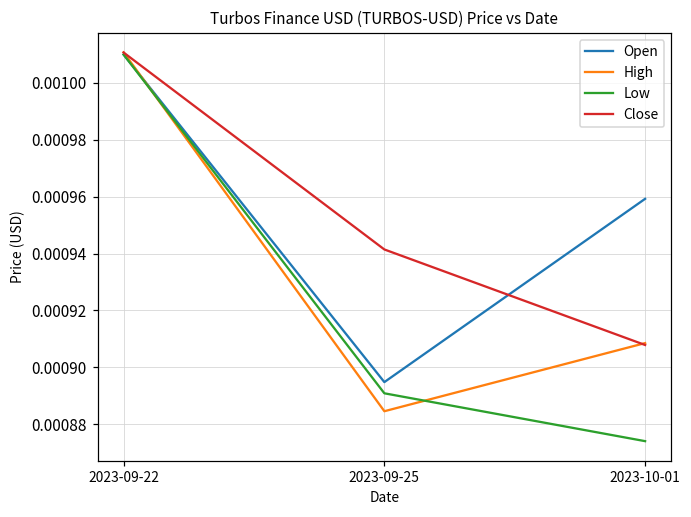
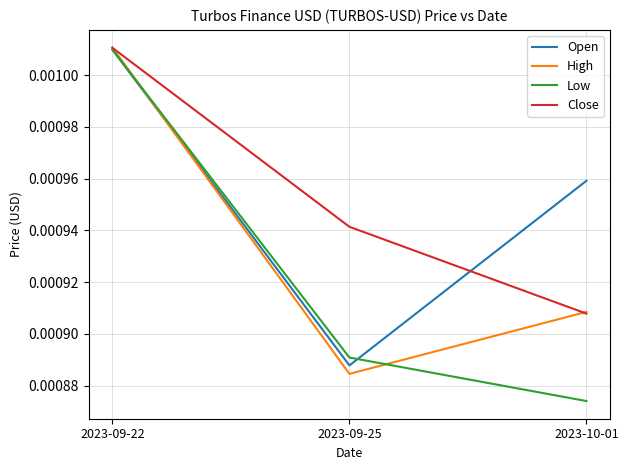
  {
    "Open": {
-     "2023-09-25": 0.000895,
+     "2023-09-25": 0.000888,
      "2023-10-01": 0.000959
    },
    "High": {
      "2023-09-25": 0.000885
    },
    "Low": {
      "2023-09-25": 0.000891,
      "2023-10-01": 0.000874
    },
    "Close": {
      "2023-09-25": 0.000941
    }
  }
